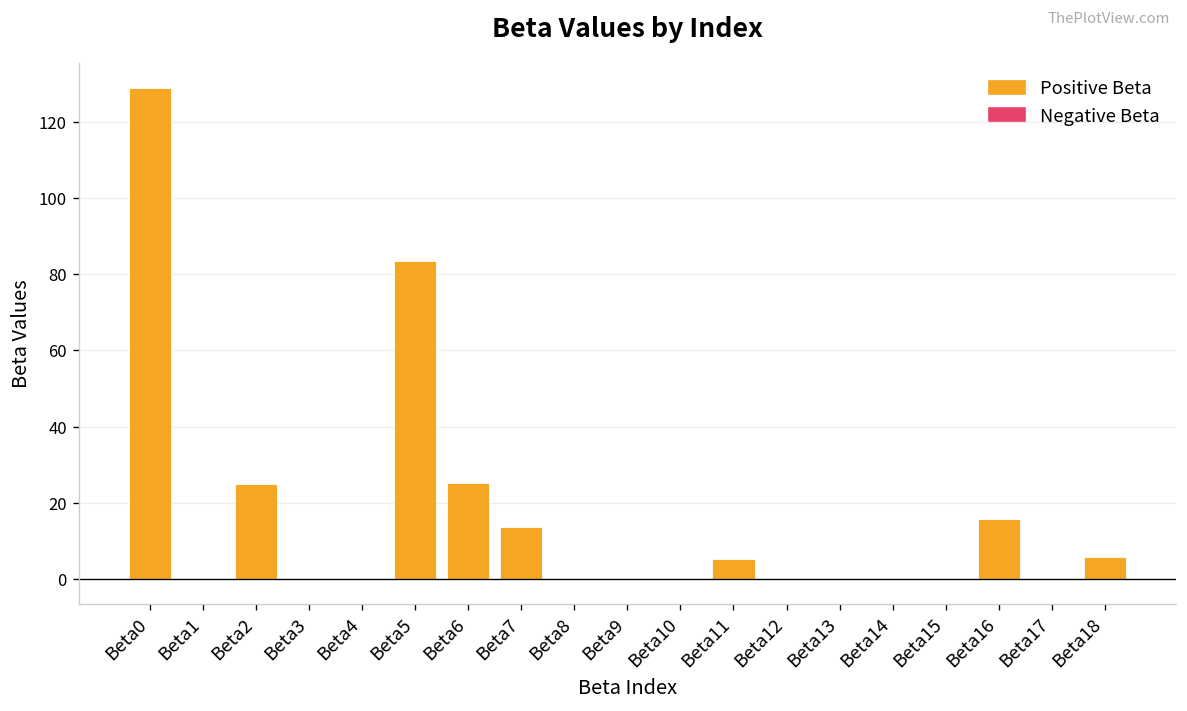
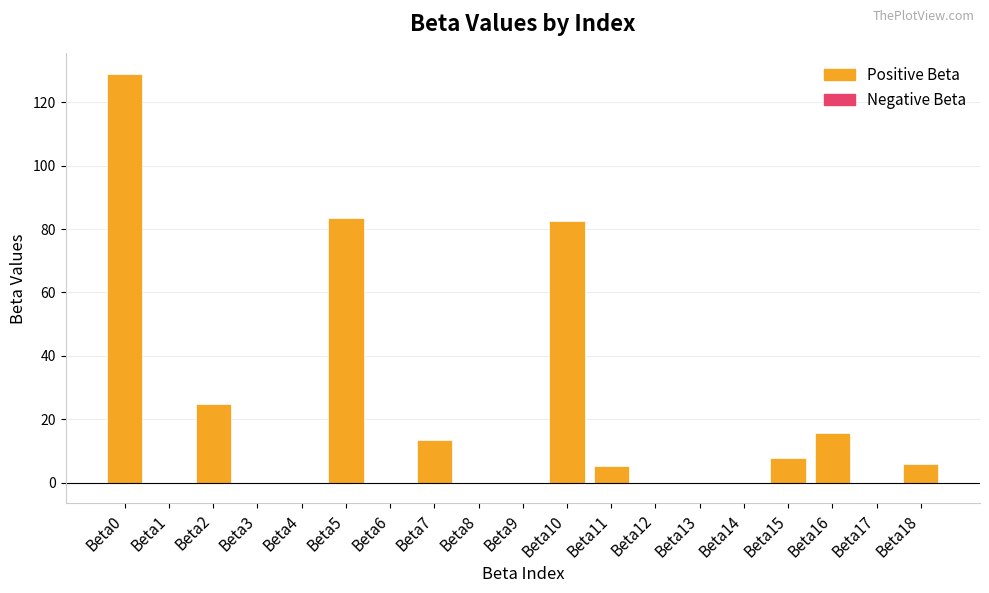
  {
    "Positive Beta": {
      "Beta0": 129,
      "Beta2": 25,
      "Beta5": 84,
-     "Beta6": 25,
+     "Beta6": 0,
      "Beta7": 14,
-     "Beta10": 0,
+     "Beta10": 83,
      "Beta11": 5,
-     "Beta15": 0,
+     "Beta15": 8,
      "Beta16": 16,
      "Beta18": 6
    }
  }
